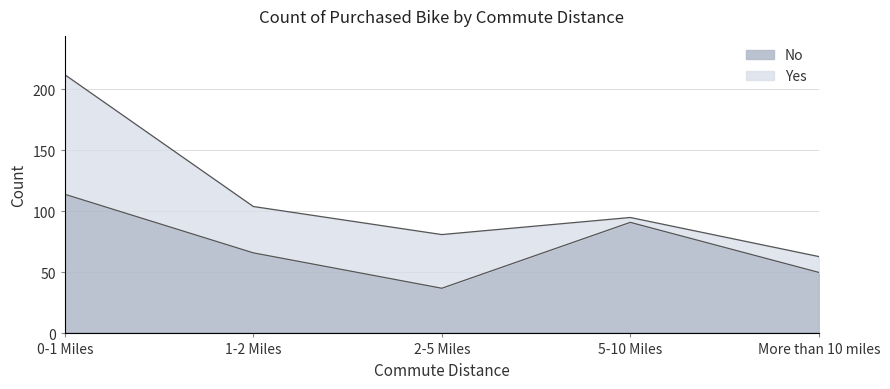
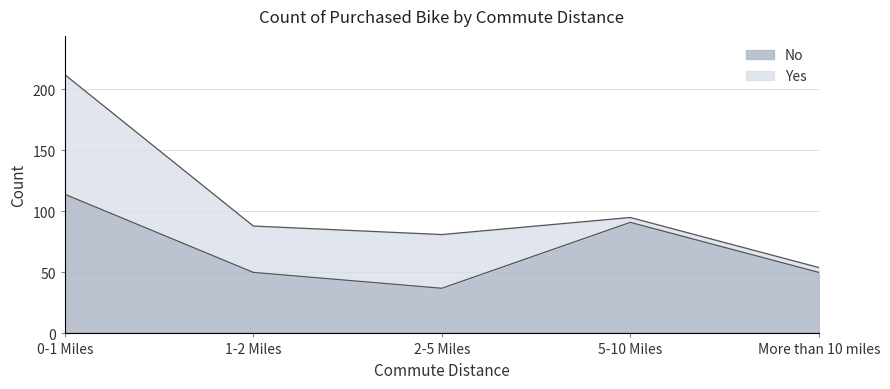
  {
    "No": {
      "0-1 Miles": 114,
-     "1-2 Miles": 66,
+     "1-2 Miles": 50,
      "2-5 Miles": 37,
      "5-10 Miles": 91,
      "More than 10 miles": 50
    },
    "Yes": {
      "0-1 Miles": 98,
      "1-2 Miles": 38,
      "2-5 Miles": 44,
      "5-10 Miles": 4,
-     "More than 10 miles": 13
+     "More than 10 miles": 4
    }
  }
